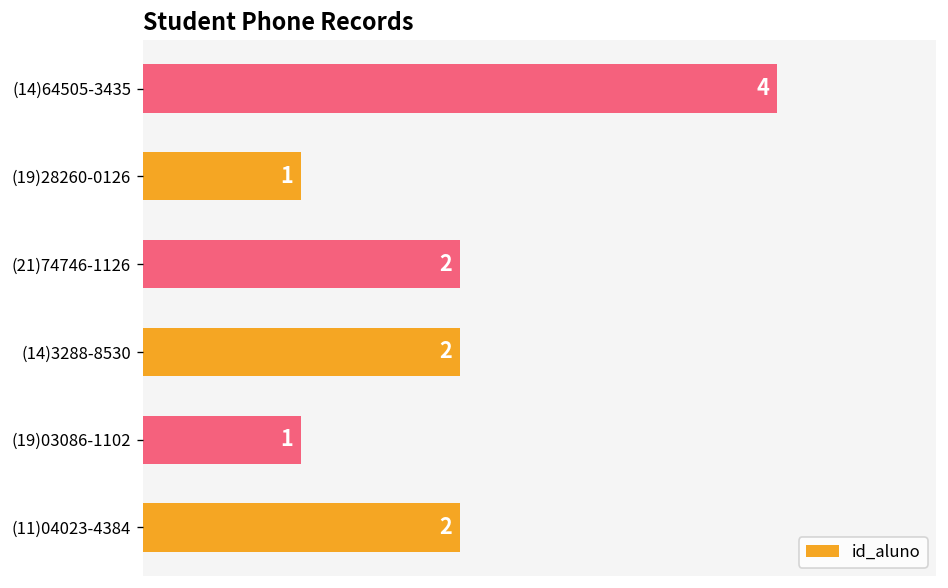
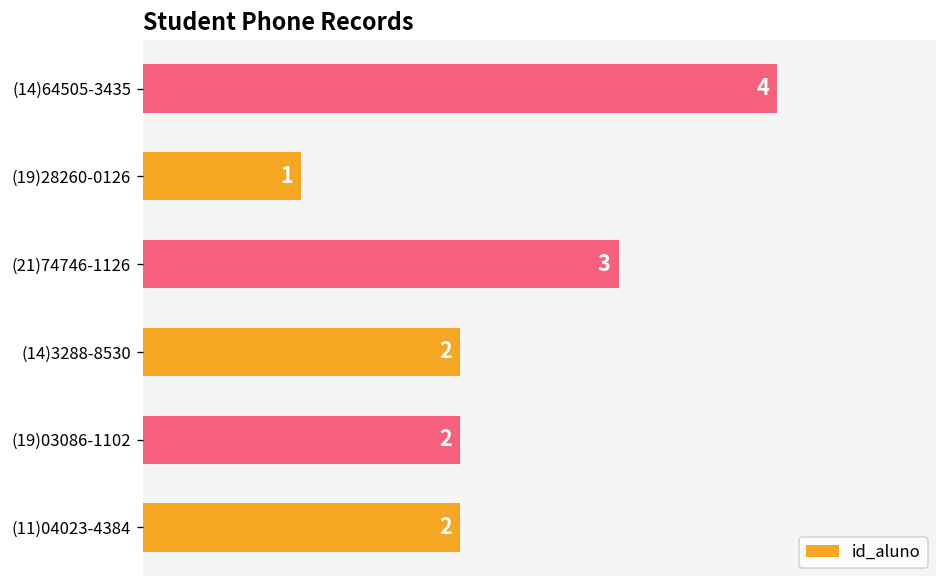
  {
    "(14)64505-3435": 4,
    "(19)28260-0126": 1,
-   "(21)74746-1126": 2,
+   "(21)74746-1126": 3,
    "(14)3288-8530": 2,
-   "(19)03086-1102": 1,
+   "(19)03086-1102": 2,
    "(11)04023-4384": 2
  }
